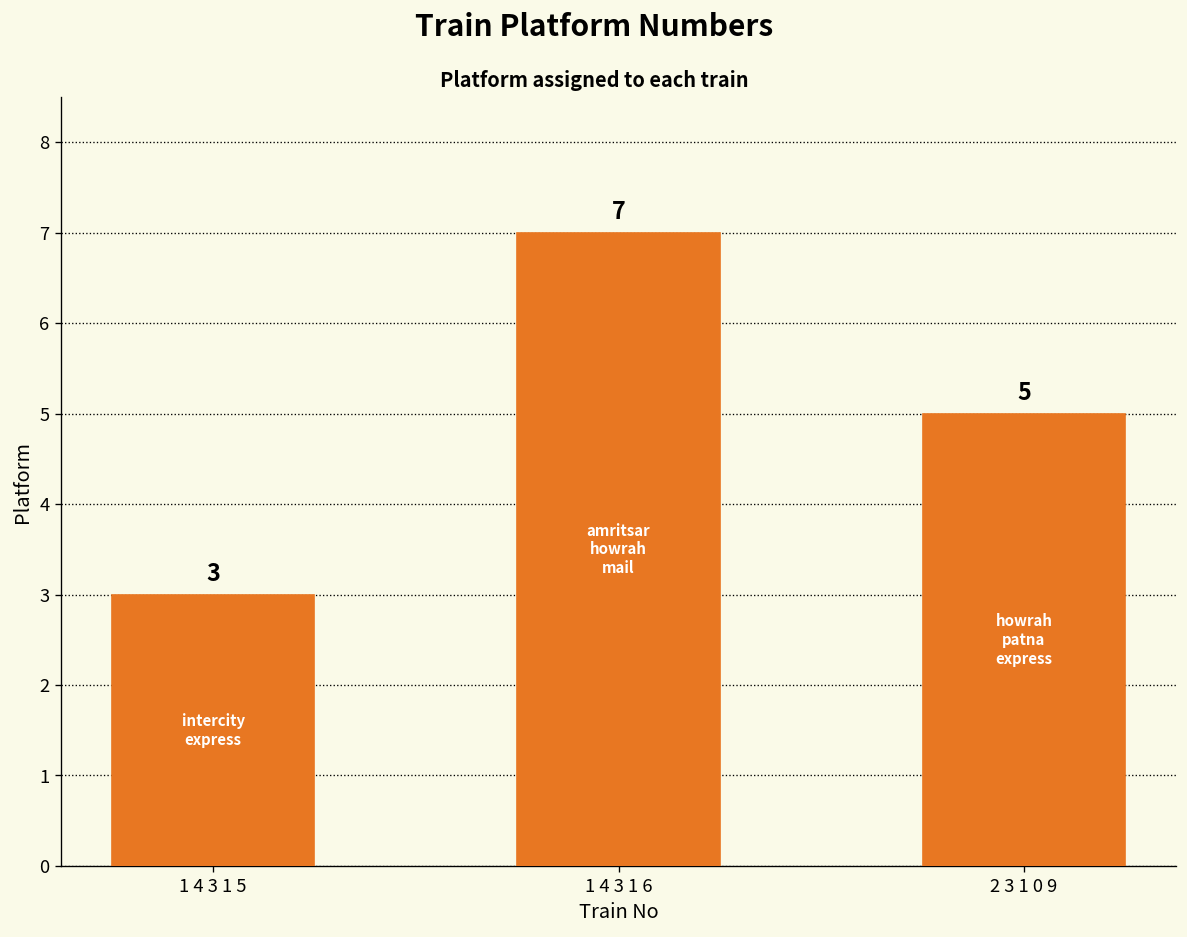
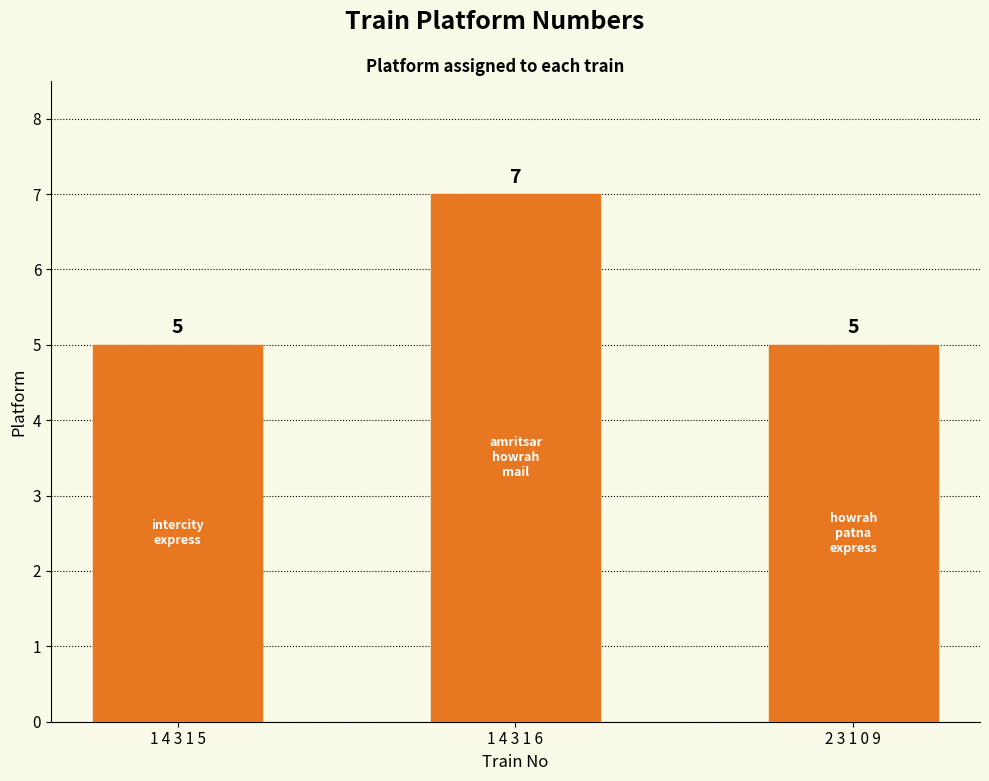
  {
-   "1 4 3 1 5": 3,
+   "1 4 3 1 5": 5,
    "1 4 3 1 6": 7,
    "2 3 1 0 9": 5
  }
